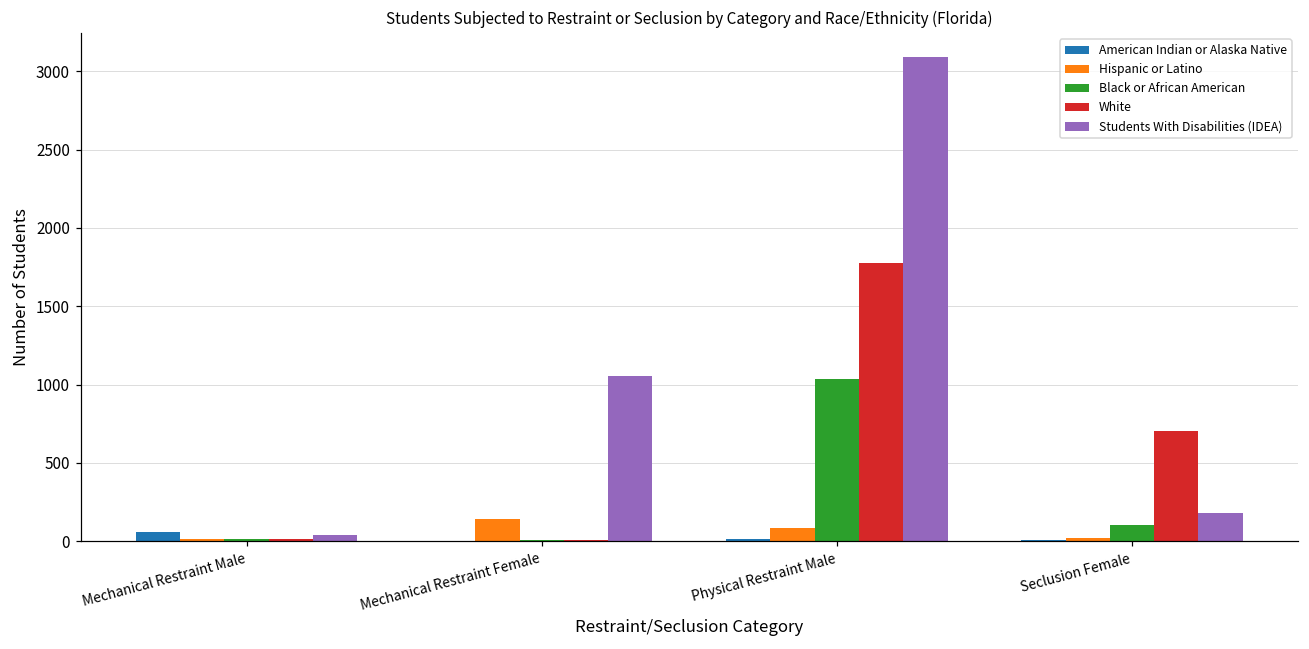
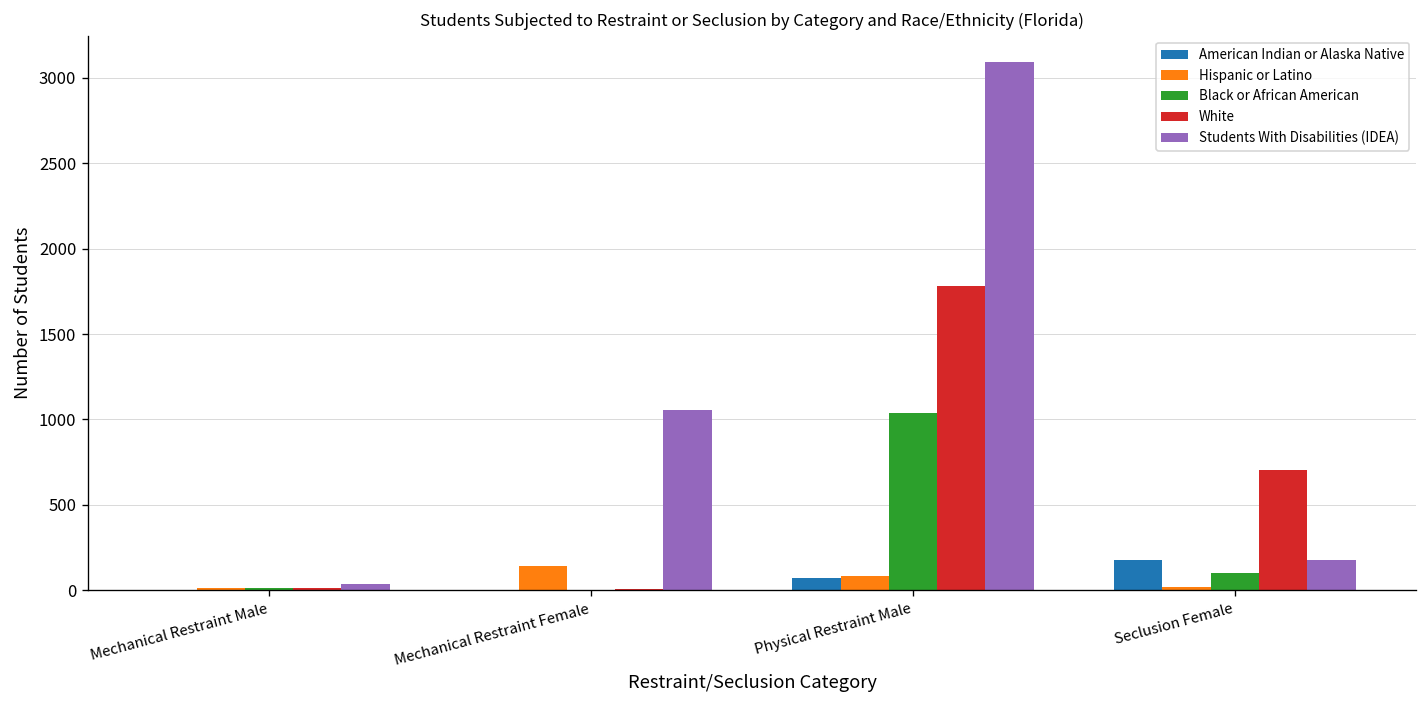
  {
    "American Indian or Alaska Native": {
-     "Mechanical Restraint Male": 60,
+     "Mechanical Restraint Male": 0,
      "Mechanical Restraint Female": 0,
-     "Physical Restraint Male": 10,
-     "Seclusion Female": 0
+     "Physical Restraint Male": 70,
+     "Seclusion Female": 180
    },
    "Hispanic or Latino": {
      "Mechanical Restraint Female": 140,
      "Physical Restraint Male": 80,
      "Seclusion Female": 20
    },
    "Black or African American": {
      "Physical Restraint Male": 1040,
      "Seclusion Female": 100
    },
    "White": {
      "Physical Restraint Male": 1780,
      "Seclusion Female": 700
    },
    "Students With Disabilities (IDEA)": {
      "Mechanical Restraint Male": 40,
      "Mechanical Restraint Female": 1060,
      "Physical Restraint Male": 3090,
      "Seclusion Female": 180
    }
  }
